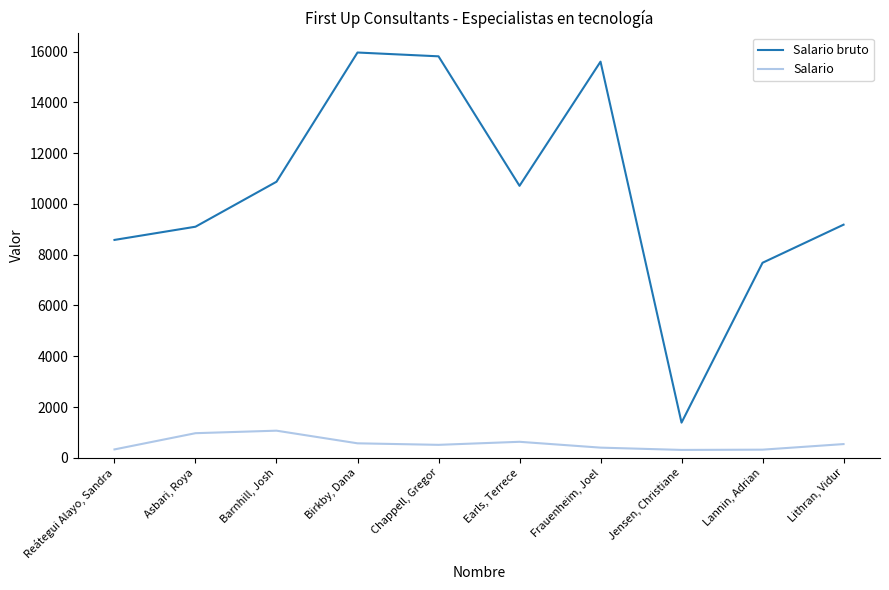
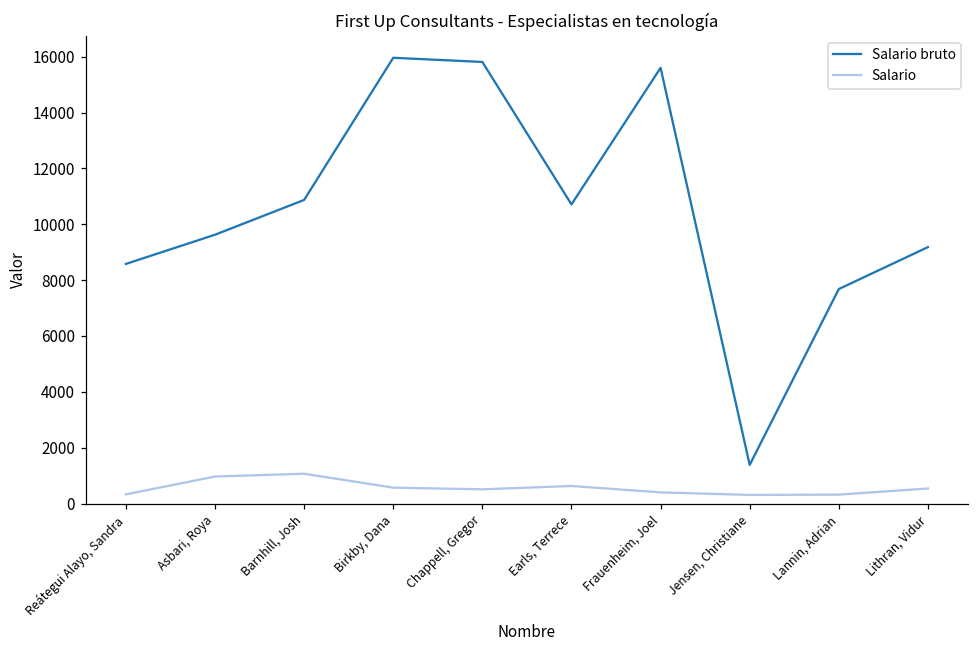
  {
    "Salario bruto": {
      "Reátegui Alayo, Sandra": 8600,
-     "Asbari, Roya": 9100,
+     "Asbari, Roya": 9600,
      "Barnhill, Josh": 10900,
      "Birkby, Dana": 16000,
      "Chappell, Gregor": 15800,
      "Earls, Terrece": 10700,
      "Frauenheim, Joel": 15600,
      "Jensen, Christiane": 1400,
      "Lannin, Adrian": 7700,
      "Lithran, Vidur": 9200
    },
    "Salario": {
      "Reátegui Alayo, Sandra": 300,
      "Asbari, Roya": 1000,
      "Barnhill, Josh": 1100,
      "Birkby, Dana": 600,
      "Chappell, Gregor": 500,
      "Earls, Terrece": 600,
      "Frauenheim, Joel": 400,
      "Jensen, Christiane": 300,
      "Lannin, Adrian": 300,
      "Lithran, Vidur": 500
    }
  }
